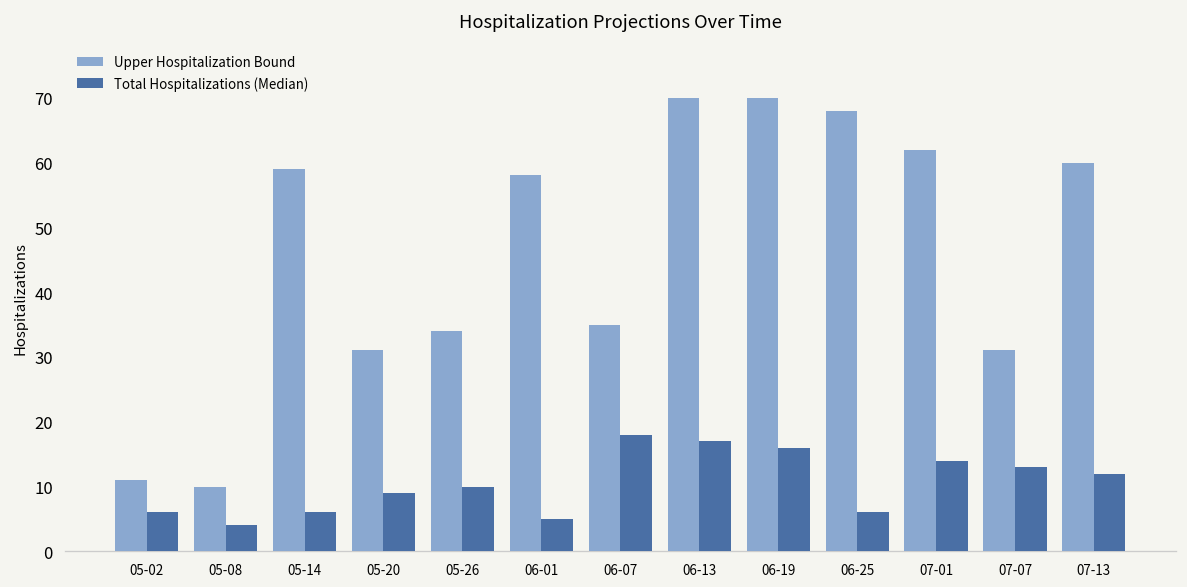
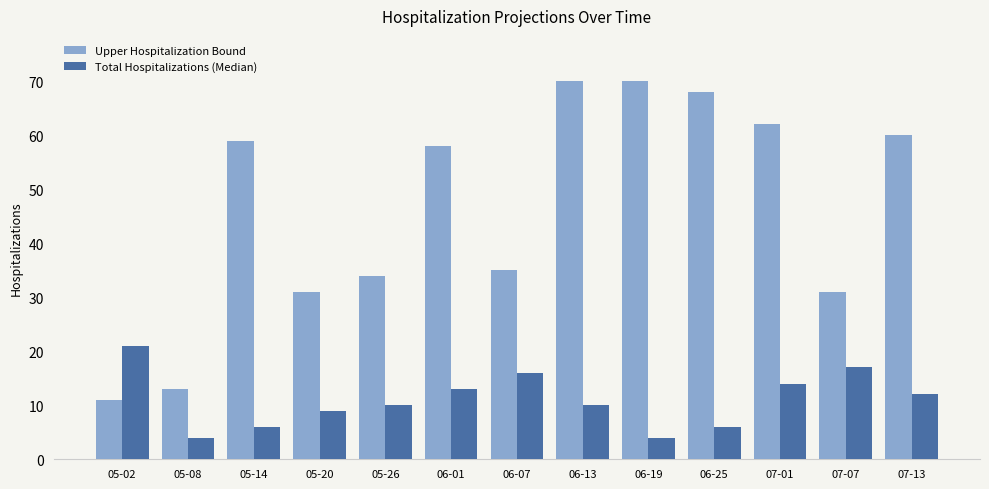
  {
    "Upper Hospitalization Bound": {
      "05-02": 11,
-     "05-08": 10,
+     "05-08": 13,
      "05-14": 59,
      "05-20": 31,
      "05-26": 34,
      "06-01": 58,
      "06-07": 35,
      "06-13": 70,
      "06-19": 70,
      "06-25": 68,
      "07-01": 62,
      "07-07": 31,
      "07-13": 60
    },
    "Total Hospitalizations (Median)": {
-     "05-02": 6,
+     "05-02": 21,
      "05-08": 4,
      "05-14": 6,
      "05-20": 9,
      "05-26": 10,
-     "06-01": 5,
-     "06-07": 18,
-     "06-13": 17,
-     "06-19": 16,
+     "06-01": 13,
+     "06-07": 16,
+     "06-13": 10,
+     "06-19": 4,
      "06-25": 6,
      "07-01": 14,
-     "07-07": 13,
+     "07-07": 17,
      "07-13": 12
    }
  }
